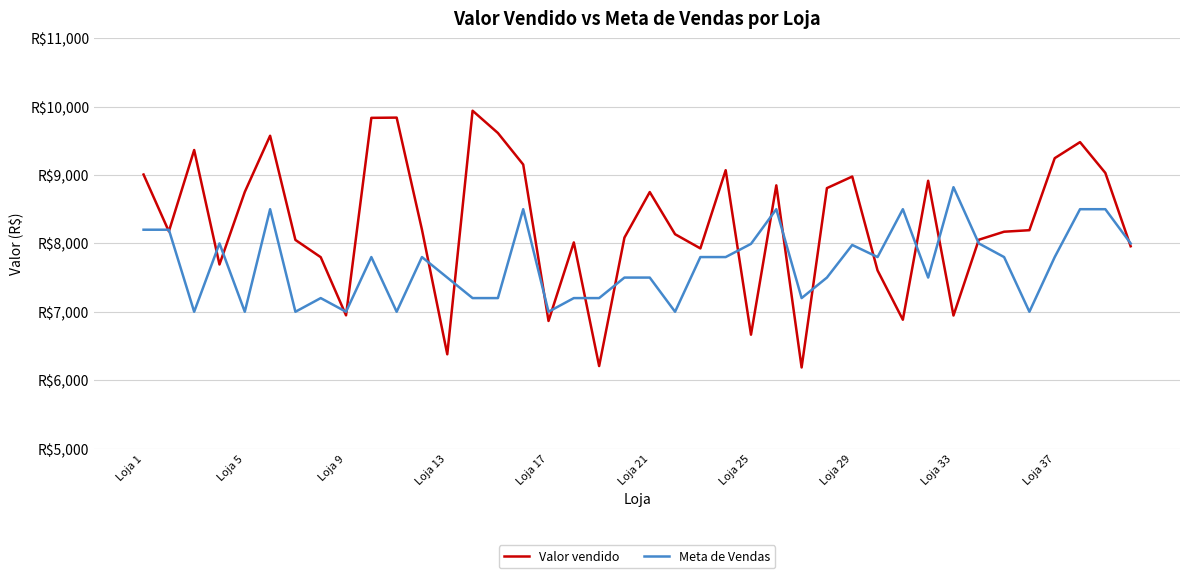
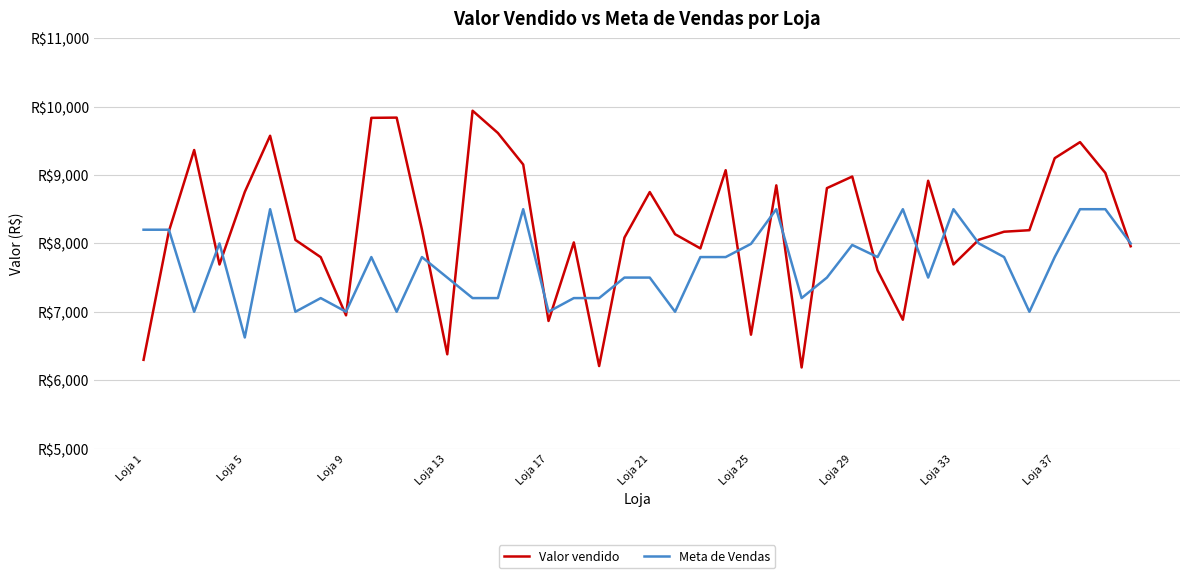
  {
    "Valor vendido": {
-     "Loja 1": "R$9,000",
+     "Loja 1": "R$6,300",
      "Loja 5": "R$8,800",
      "Loja 9": "R$6,900",
      "Loja 13": "R$6,400",
      "Loja 17": "R$6,900",
      "Loja 21": "R$8,800",
      "Loja 25": "R$6,700",
      "Loja 29": "R$9,000",
-     "Loja 33": "R$6,900",
+     "Loja 33": "R$7,700",
      "Loja 37": "R$9,200"
    },
    "Meta de Vendas": {
      "Loja 1": "R$8,200",
-     "Loja 5": "R$7,000",
+     "Loja 5": "R$6,600",
      "Loja 9": "R$7,000",
      "Loja 13": "R$7,500",
      "Loja 17": "R$7,000",
      "Loja 21": "R$7,500",
      "Loja 25": "R$8,000",
      "Loja 29": "R$8,000",
-     "Loja 33": "R$8,800",
+     "Loja 33": "R$8,500",
      "Loja 37": "R$7,800"
    }
  }
